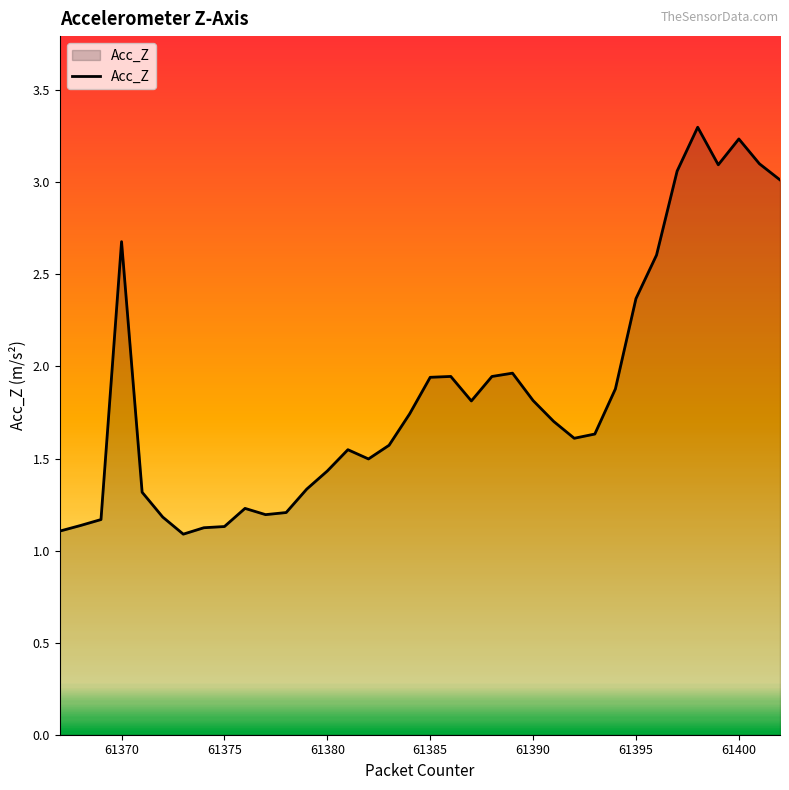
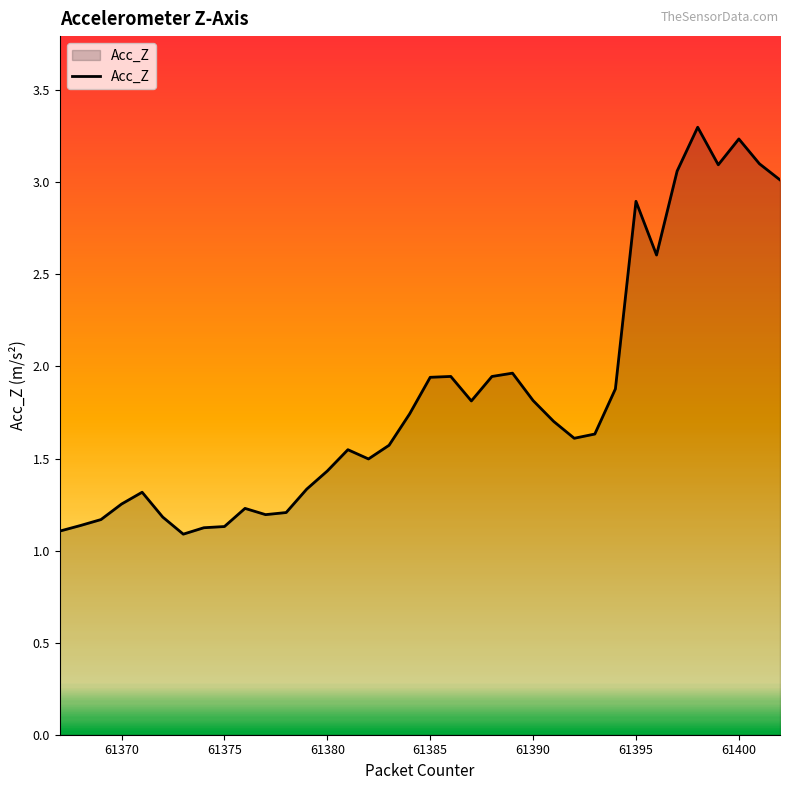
  {
-   "61370": 2.68,
+   "61370": 1.25,
    "61375": 1.13,
    "61380": 1.43,
    "61385": 1.94,
    "61390": 1.81,
-   "61395": 2.37,
+   "61395": 2.90,
    "61400": 3.24
  }
